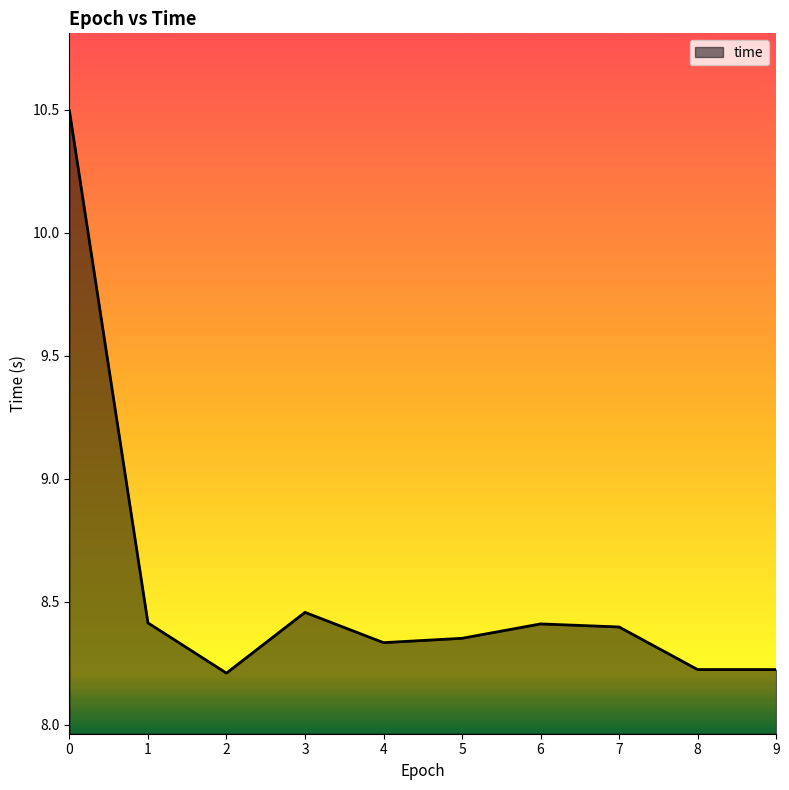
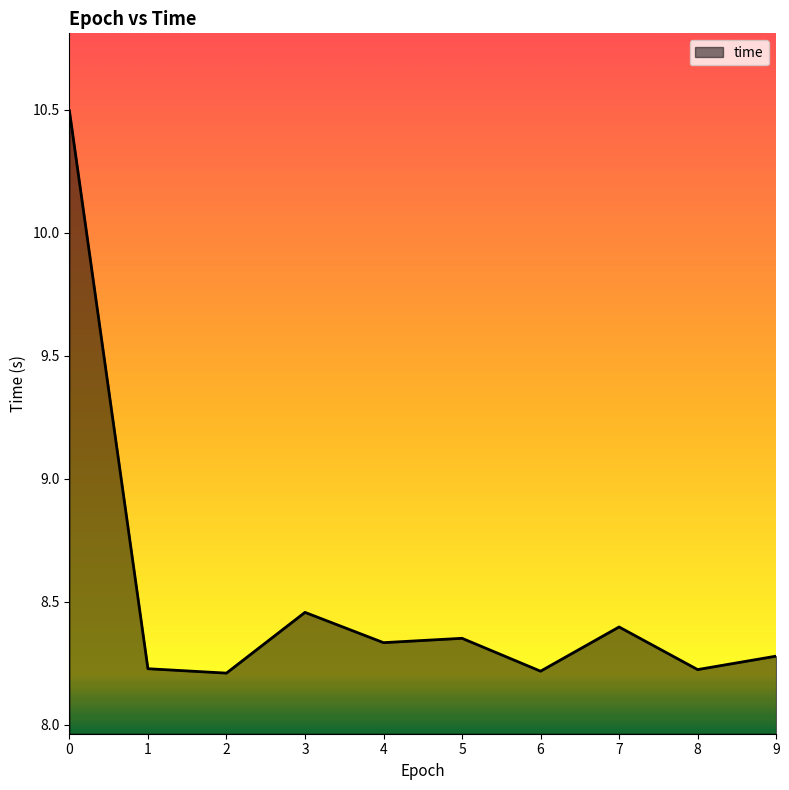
  {
    "0": 10.50,
-   "1": 8.41,
+   "1": 8.23,
    "2": 8.21,
    "3": 8.46,
    "4": 8.33,
    "5": 8.35,
-   "6": 8.41,
+   "6": 8.22,
    "7": 8.40,
    "8": 8.22,
-   "9": 8.22
+   "9": 8.28
  }
